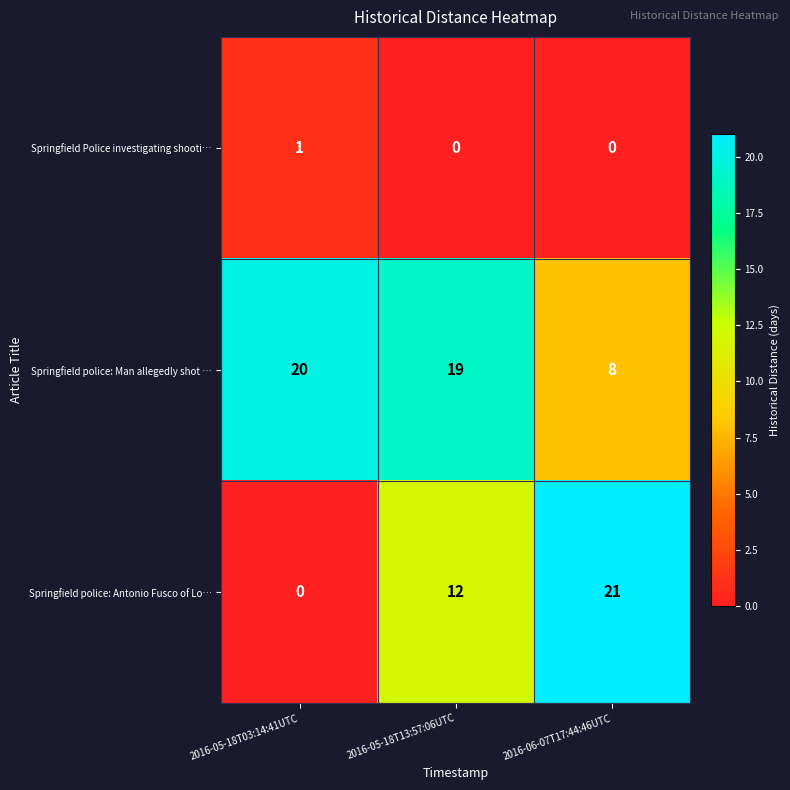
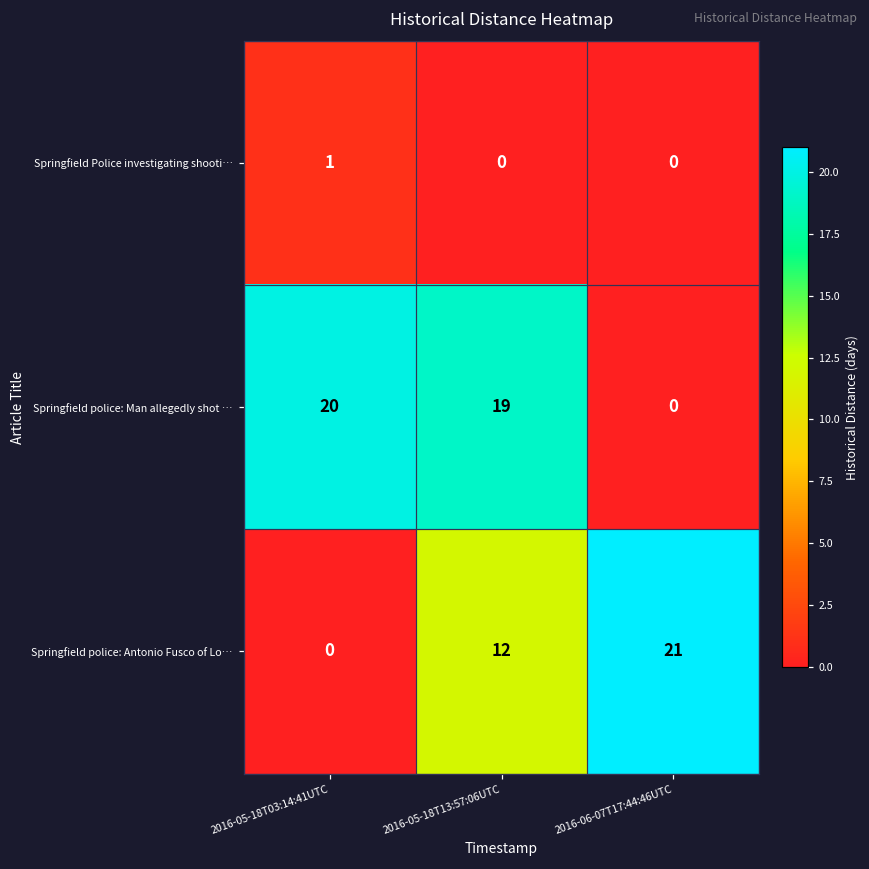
  {
    "Springfield Police investigating shooti…": {
      "2016-05-18T03:14:41UTC": 1,
      "2016-05-18T13:57:06UTC": 0,
      "2016-06-07T17:44:46UTC": 0
    },
    "Springfield police: Man allegedly shot …": {
      "2016-05-18T03:14:41UTC": 20,
      "2016-05-18T13:57:06UTC": 19,
-     "2016-06-07T17:44:46UTC": 8
+     "2016-06-07T17:44:46UTC": 0
    },
    "Springfield police: Antonio Fusco of Lo…": {
      "2016-05-18T03:14:41UTC": 0,
      "2016-05-18T13:57:06UTC": 12,
      "2016-06-07T17:44:46UTC": 21
    }
  }
